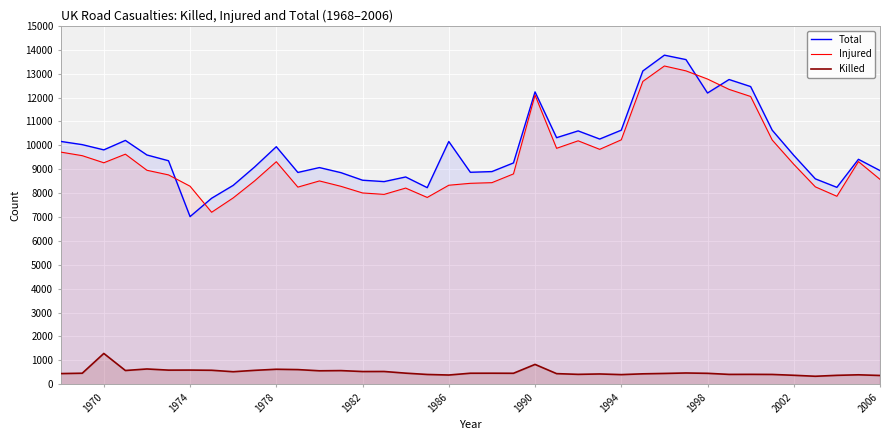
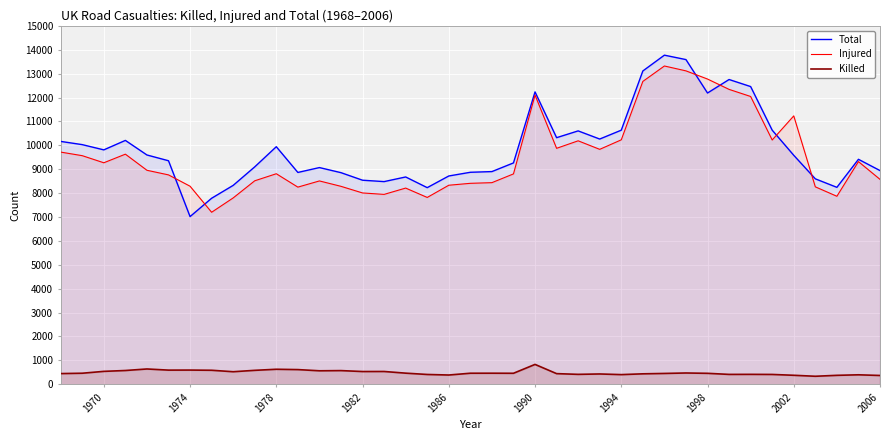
  {
    "Total": {
      "1970": 9800,
      "1974": 7000,
      "1978": 9900,
      "1982": 8500,
-     "1986": 10200,
+     "1986": 8700,
      "1990": 12200,
      "1994": 10600,
      "1998": 12200,
      "2002": 9600,
      "2006": 8900
    },
    "Injured": {
      "1970": 9300,
      "1974": 8300,
-     "1978": 9300,
+     "1978": 8800,
      "1982": 8000,
      "1986": 8300,
      "1990": 12100,
      "1994": 10200,
      "1998": 12800,
-     "2002": 9200,
+     "2002": 11200,
      "2006": 8600
    },
    "Killed": {
-     "1970": 1300,
+     "1970": 500,
      "1974": 600,
      "1978": 600,
      "1982": 500,
      "1986": 400,
      "1990": 800,
      "1994": 400,
      "1998": 500,
      "2002": 400,
      "2006": 400
    }
  }
